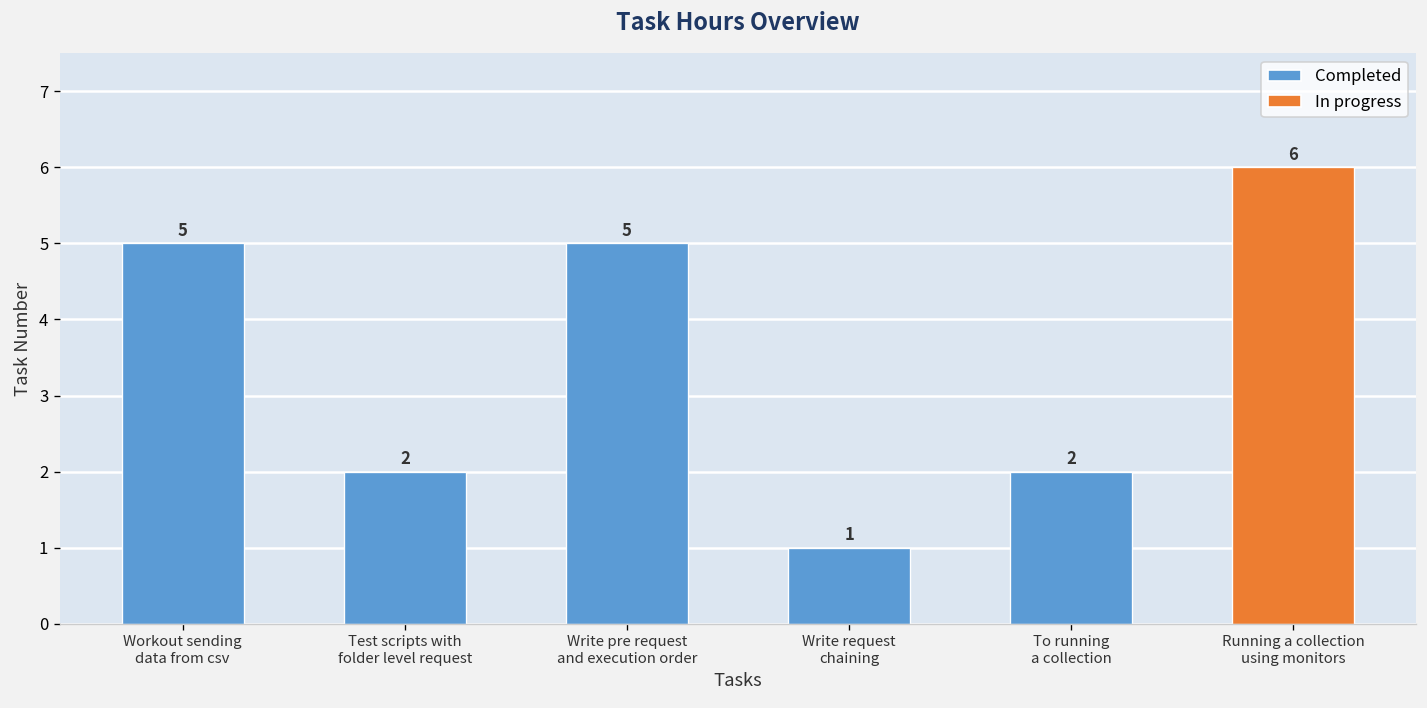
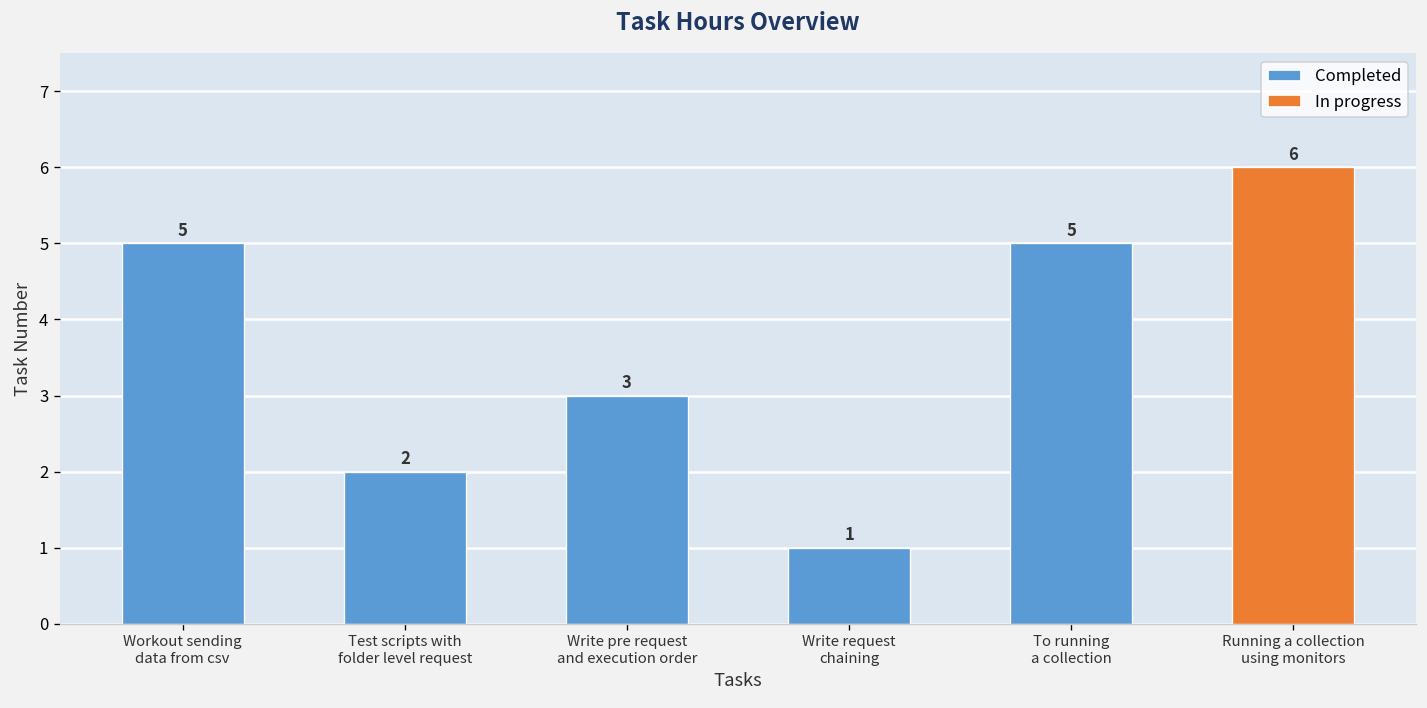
  {
    "Workout sending data from csv": 5,
    "Test scripts with folder level request": 2,
-   "Write pre request and execution order": 5,
+   "Write pre request and execution order": 3,
    "Write request chaining": 1,
-   "To running a collection": 2,
+   "To running a collection": 5,
    "Running a collection using monitors": 6
  }
